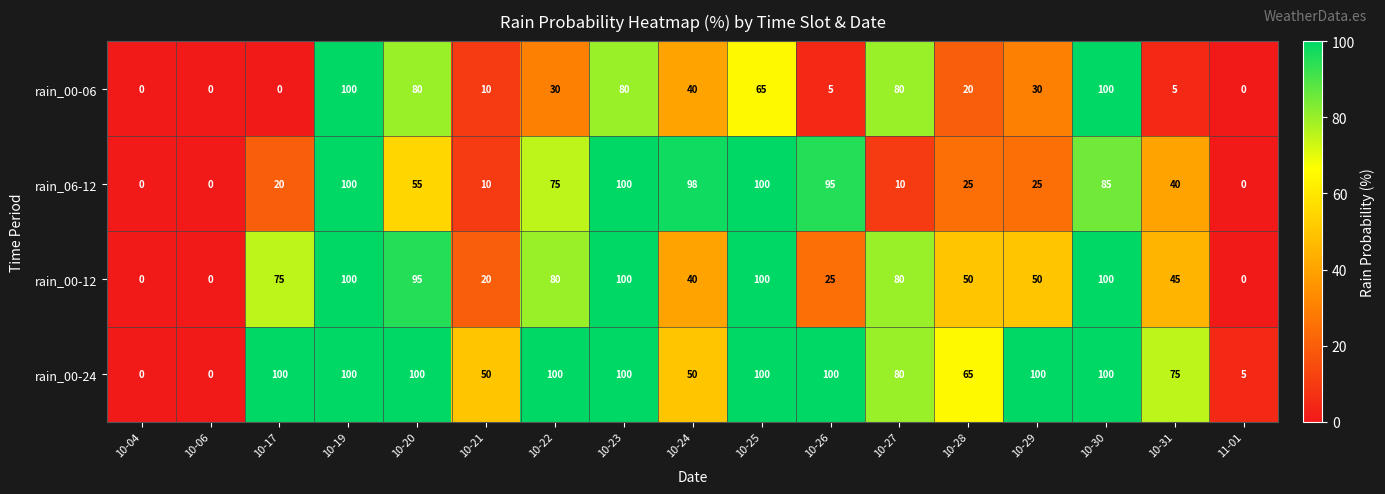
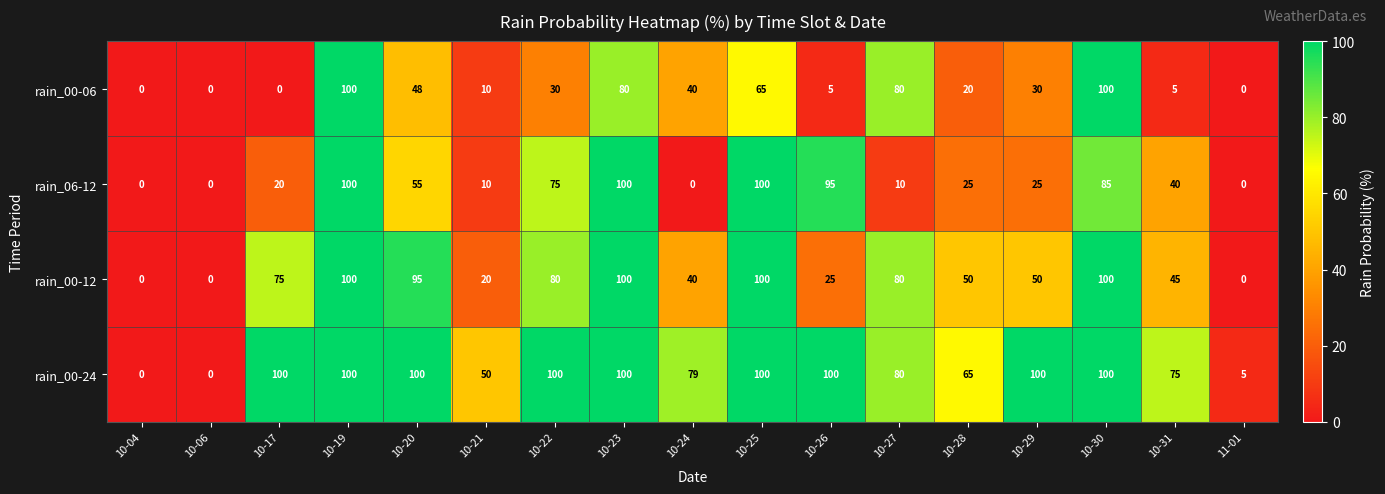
  {
    "rain_00-06": {
      "10-04": 0,
      "10-06": 0,
      "10-17": 0,
      "10-19": 100,
-     "10-20": 80,
+     "10-20": 48,
      "10-21": 10,
      "10-22": 30,
      "10-23": 80,
      "10-24": 40,
      "10-25": 65,
      "10-26": 5,
      "10-27": 80,
      "10-28": 20,
      "10-29": 30,
      "10-30": 100,
      "10-31": 5,
      "11-01": 0
    },
    "rain_06-12": {
      "10-04": 0,
      "10-06": 0,
      "10-17": 20,
      "10-19": 100,
      "10-20": 55,
      "10-21": 10,
      "10-22": 75,
      "10-23": 100,
-     "10-24": 98,
+     "10-24": 0,
      "10-25": 100,
      "10-26": 95,
      "10-27": 10,
      "10-28": 25,
      "10-29": 25,
      "10-30": 85,
      "10-31": 40,
      "11-01": 0
    },
    "rain_00-12": {
      "10-04": 0,
      "10-06": 0,
      "10-17": 75,
      "10-19": 100,
      "10-20": 95,
      "10-21": 20,
      "10-22": 80,
      "10-23": 100,
      "10-24": 40,
      "10-25": 100,
      "10-26": 25,
      "10-27": 80,
      "10-28": 50,
      "10-29": 50,
      "10-30": 100,
      "10-31": 45,
      "11-01": 0
    },
    "rain_00-24": {
      "10-04": 0,
      "10-06": 0,
      "10-17": 100,
      "10-19": 100,
      "10-20": 100,
      "10-21": 50,
      "10-22": 100,
      "10-23": 100,
-     "10-24": 50,
+     "10-24": 79,
      "10-25": 100,
      "10-26": 100,
      "10-27": 80,
      "10-28": 65,
      "10-29": 100,
      "10-30": 100,
      "10-31": 75,
      "11-01": 5
    }
  }
